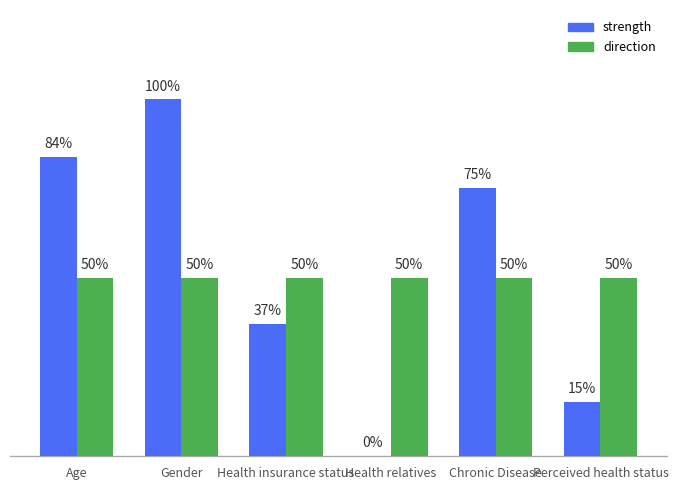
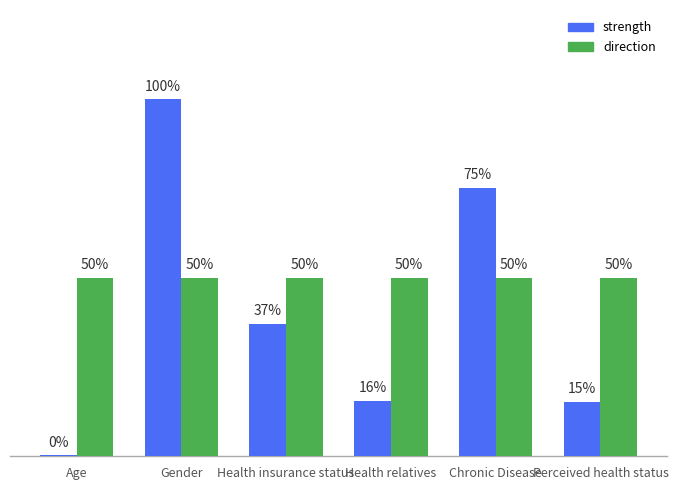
  {
    "strength": {
-     "Age": "84%",
+     "Age": "0%",
      "Gender": "100%",
      "Health insurance status": "37%",
-     "Health relatives": "0%",
+     "Health relatives": "16%",
      "Chronic Disease": "75%",
      "Perceived health status": "15%"
    },
    "direction": {
      "Age": "50%",
      "Gender": "50%",
      "Health insurance status": "50%",
      "Health relatives": "50%",
      "Chronic Disease": "50%",
      "Perceived health status": "50%"
    }
  }
